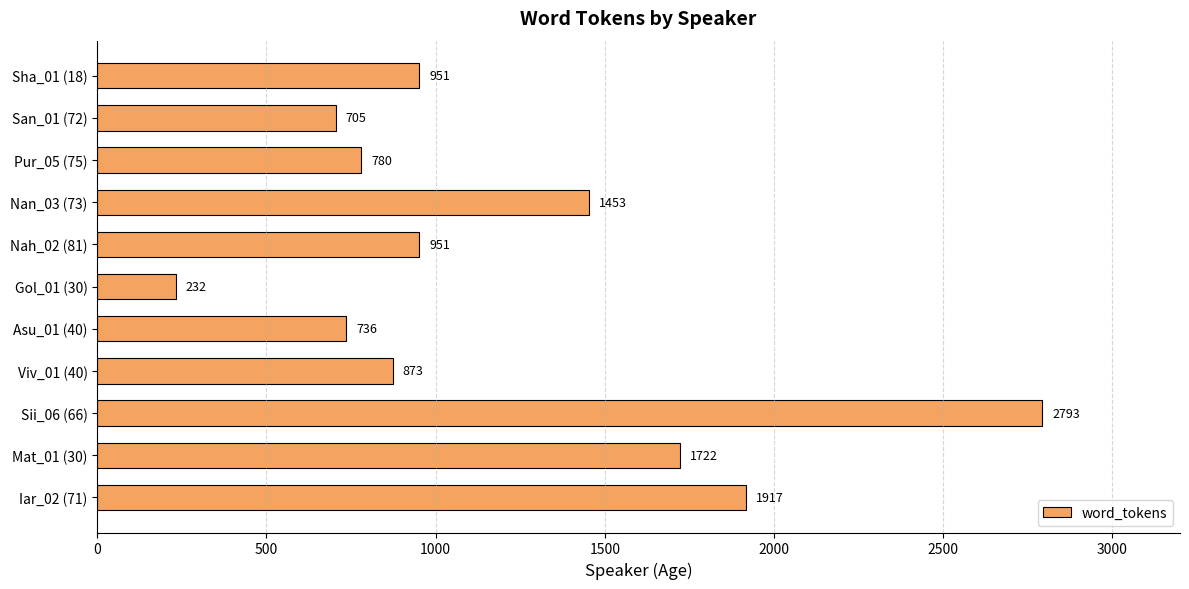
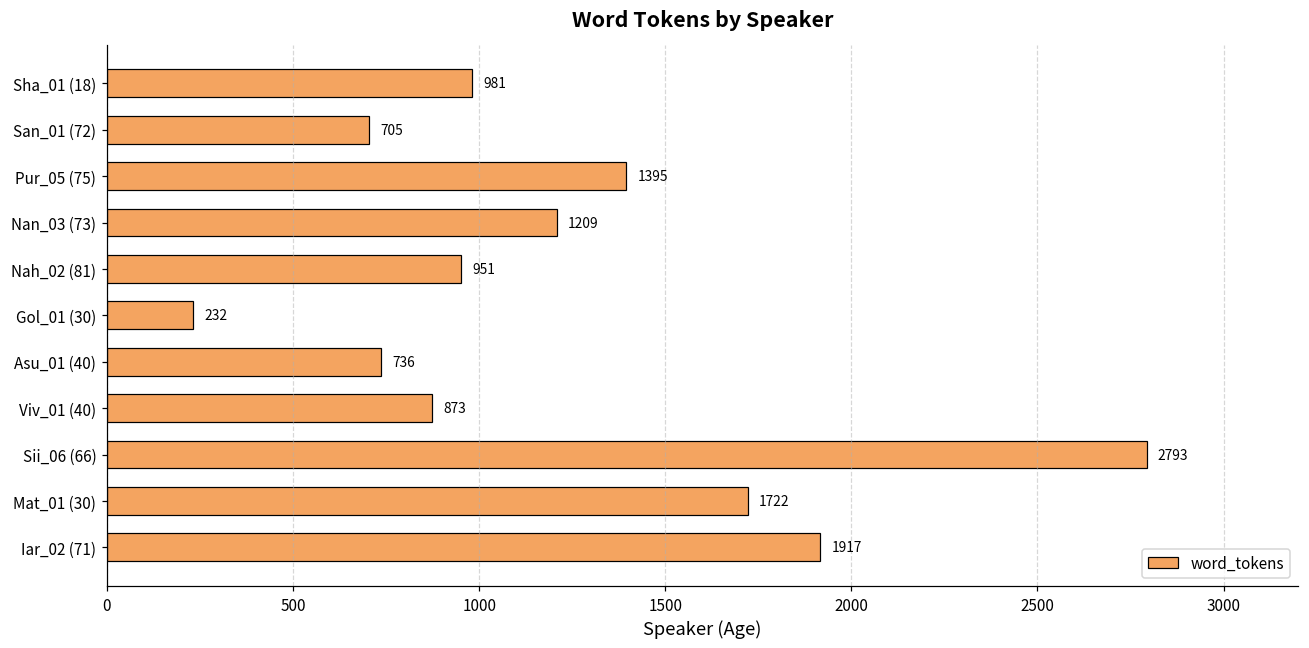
  {
-   "Sha_01 (18)": 951,
+   "Sha_01 (18)": 981,
    "San_01 (72)": 705,
-   "Pur_05 (75)": 780,
-   "Nan_03 (73)": 1453,
+   "Pur_05 (75)": 1395,
+   "Nan_03 (73)": 1209,
    "Nah_02 (81)": 951,
    "Gol_01 (30)": 232,
    "Asu_01 (40)": 736,
    "Viv_01 (40)": 873,
    "Sii_06 (66)": 2793,
    "Mat_01 (30)": 1722,
    "Iar_02 (71)": 1917
  }
